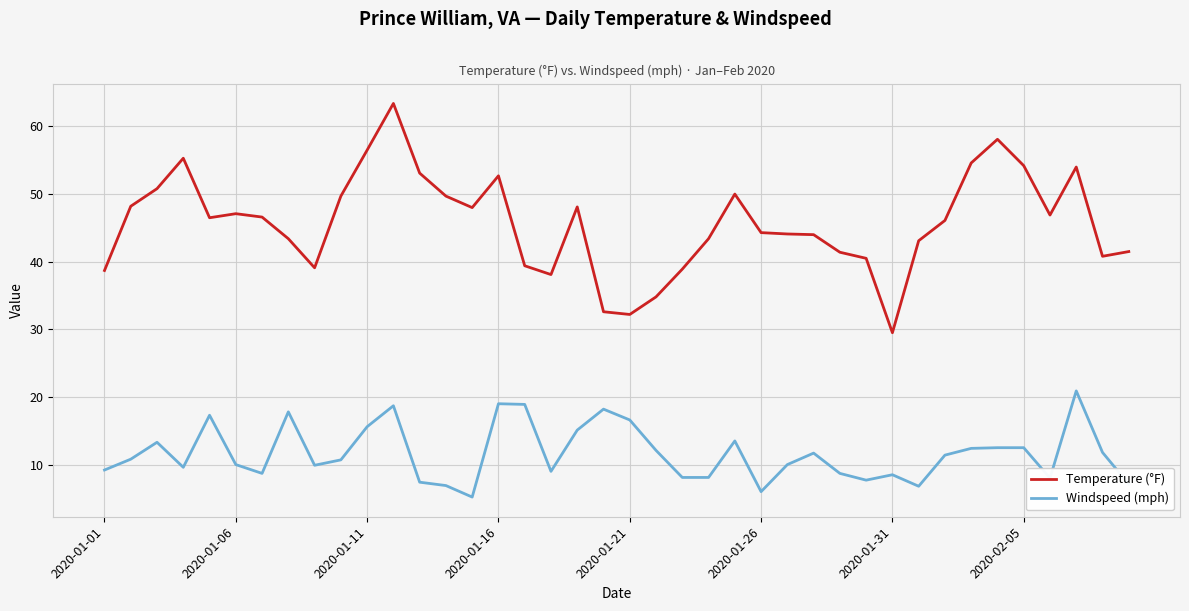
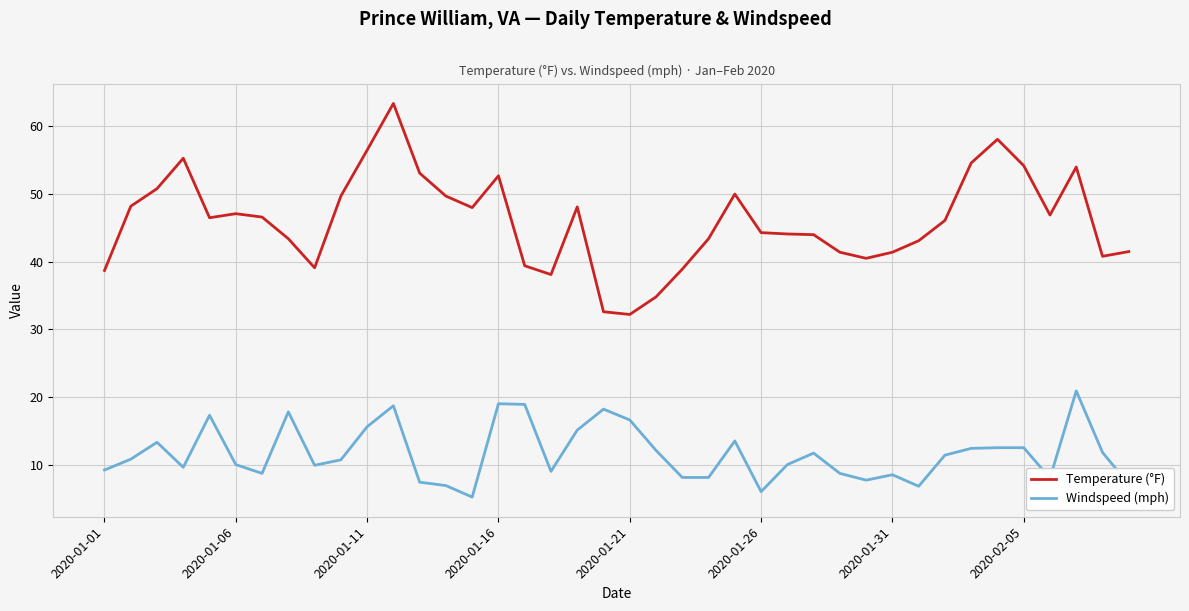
  {
    "Temperature (°F)": {
      "2020-01-01": 39,
      "2020-01-06": 47,
      "2020-01-11": 57,
      "2020-01-16": 53,
      "2020-01-21": 32,
      "2020-01-26": 44,
-     "2020-01-31": 30,
+     "2020-01-31": 41,
      "2020-02-05": 54
    },
    "Windspeed (mph)": {
      "2020-01-01": 9,
      "2020-01-06": 10,
      "2020-01-11": 16,
      "2020-01-16": 19,
      "2020-01-21": 17,
      "2020-01-26": 6,
      "2020-01-31": 9,
      "2020-02-05": 13
    }
  }
